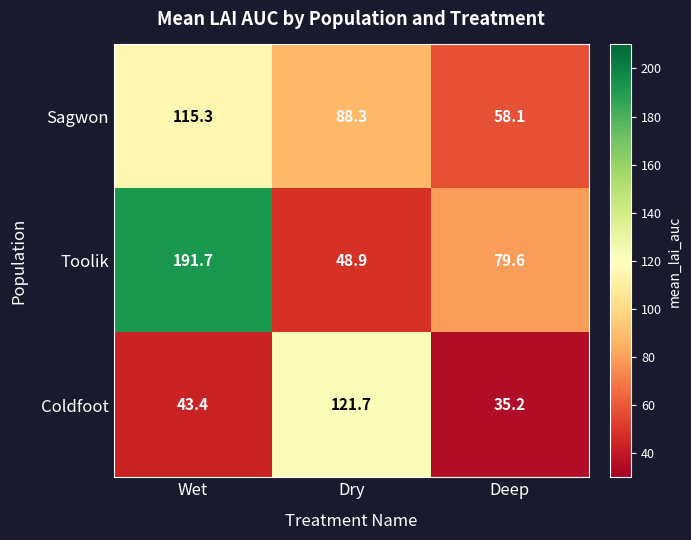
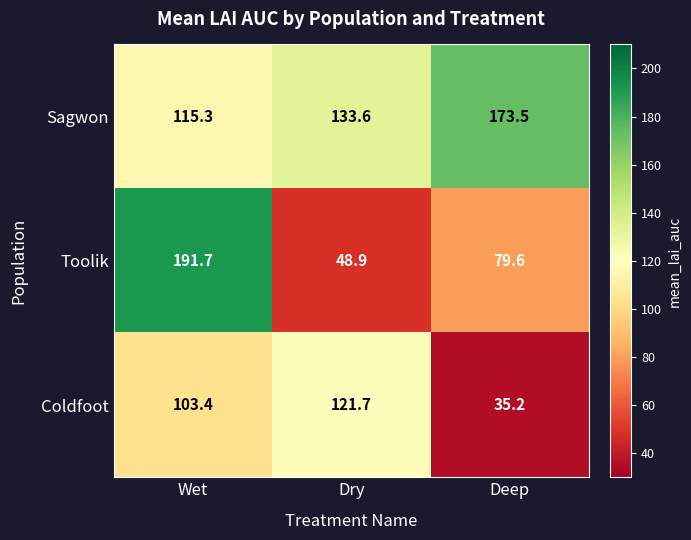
  {
    "Sagwon": {
      "Wet": 115.3,
-     "Dry": 88.3,
-     "Deep": 58.1
+     "Dry": 133.6,
+     "Deep": 173.5
    },
    "Toolik": {
      "Wet": 191.7,
      "Dry": 48.9,
      "Deep": 79.6
    },
    "Coldfoot": {
-     "Wet": 43.4,
+     "Wet": 103.4,
      "Dry": 121.7,
      "Deep": 35.2
    }
  }
